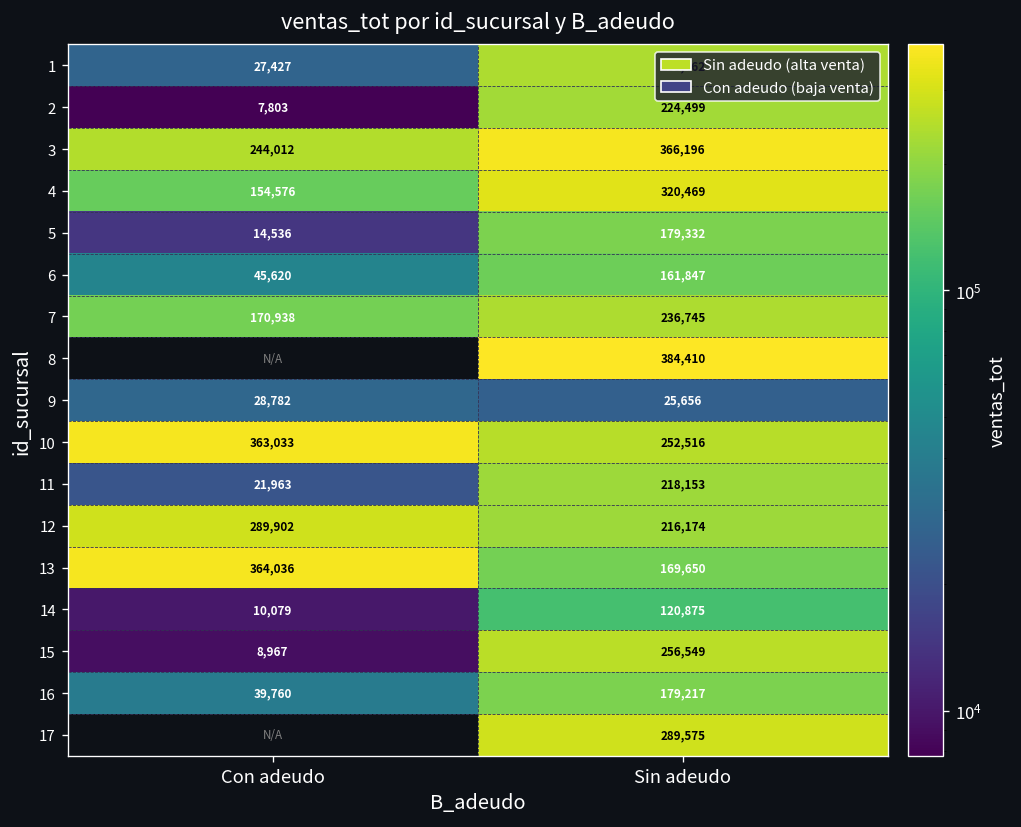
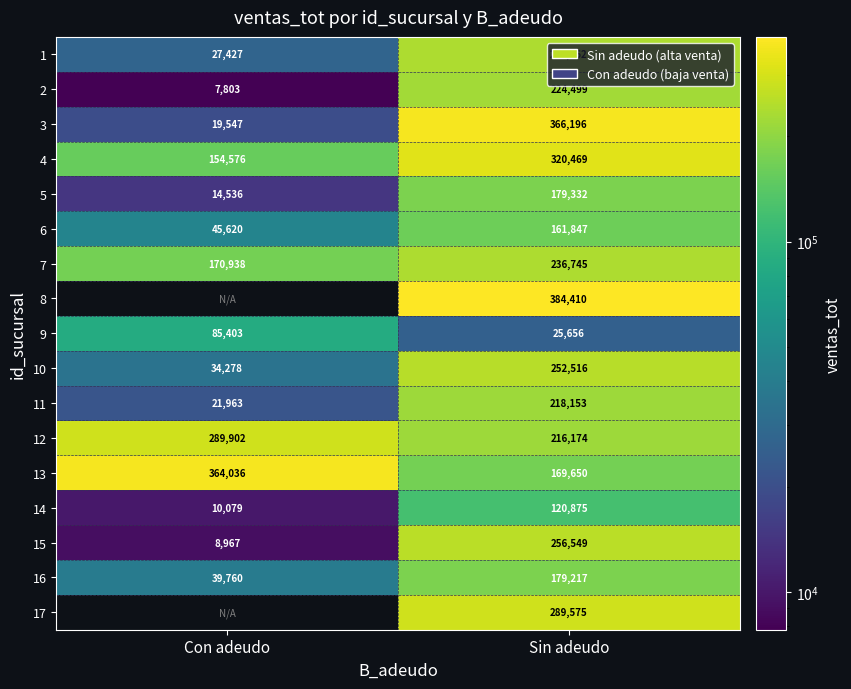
  {
    "1": {
      "Con adeudo": "27,427"
    },
    "2": {
      "Con adeudo": "7,803"
    },
    "3": {
-     "Con adeudo": "244,012",
+     "Con adeudo": "19,547",
      "Sin adeudo": "366,196"
    },
    "4": {
      "Con adeudo": "154,576",
      "Sin adeudo": "320,469"
    },
    "5": {
      "Con adeudo": "14,536",
      "Sin adeudo": "179,332"
    },
    "6": {
      "Con adeudo": "45,620",
      "Sin adeudo": "161,847"
    },
    "7": {
      "Con adeudo": "170,938",
      "Sin adeudo": "236,745"
    },
    "8": {
      "Sin adeudo": "384,410"
    },
    "9": {
-     "Con adeudo": "28,782",
+     "Con adeudo": "85,403",
      "Sin adeudo": "25,656"
    },
    "10": {
-     "Con adeudo": "363,033",
+     "Con adeudo": "34,278",
      "Sin adeudo": "252,516"
    },
    "11": {
      "Con adeudo": "21,963",
      "Sin adeudo": "218,153"
    },
    "12": {
      "Con adeudo": "289,902",
      "Sin adeudo": "216,174"
    },
    "13": {
      "Con adeudo": "364,036",
      "Sin adeudo": "169,650"
    },
    "14": {
      "Con adeudo": "10,079",
      "Sin adeudo": "120,875"
    },
    "15": {
      "Con adeudo": "8,967",
      "Sin adeudo": "256,549"
    },
    "16": {
      "Con adeudo": "39,760",
      "Sin adeudo": "179,217"
    },
    "17": {
      "Sin adeudo": "289,575"
    }
  }
